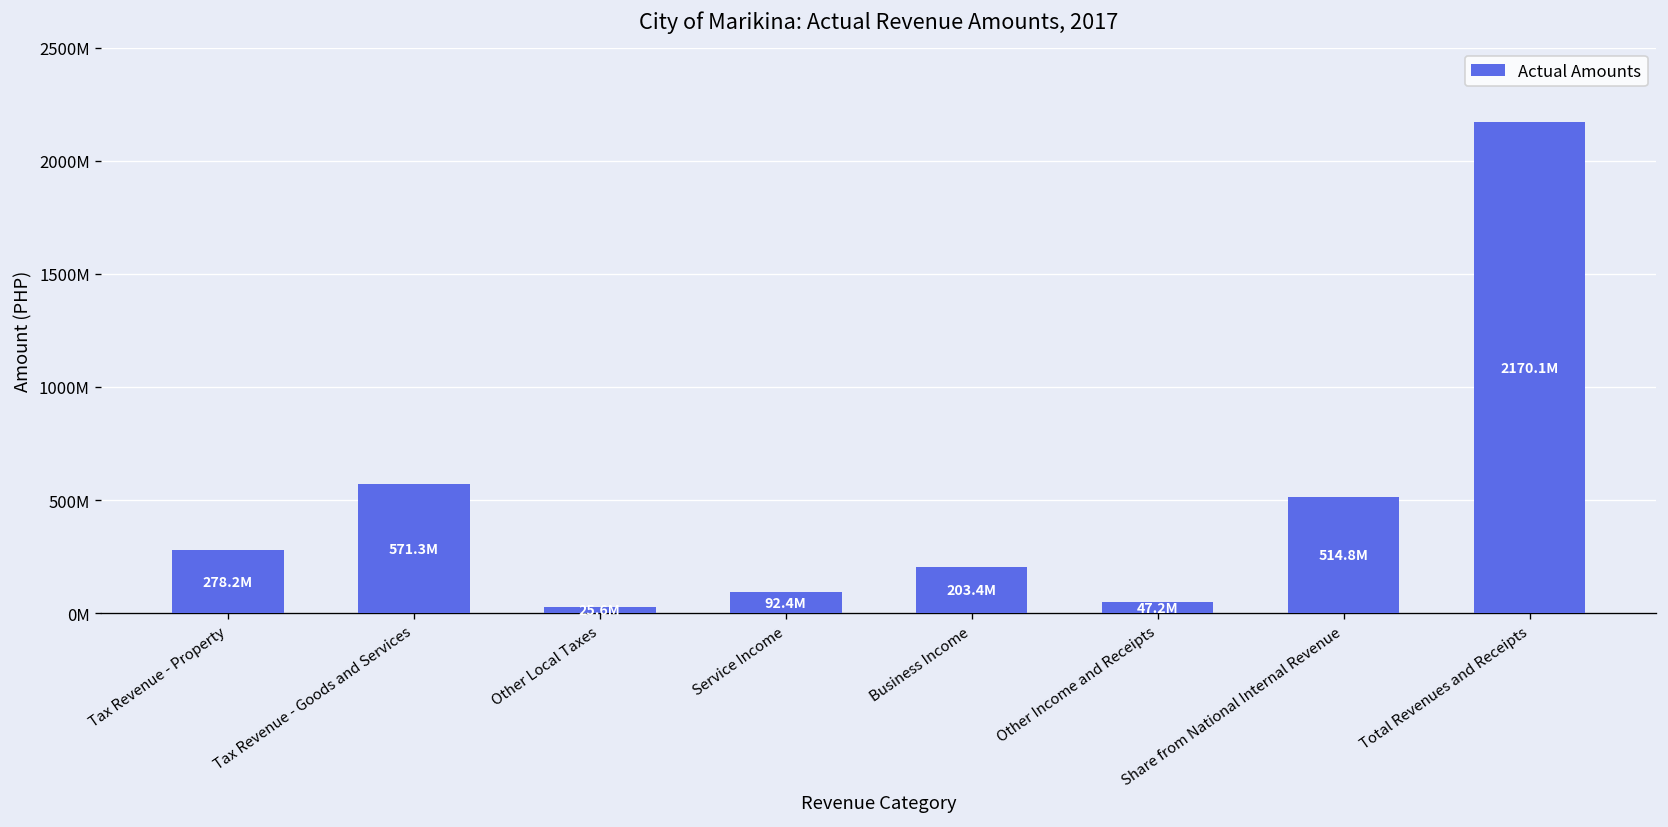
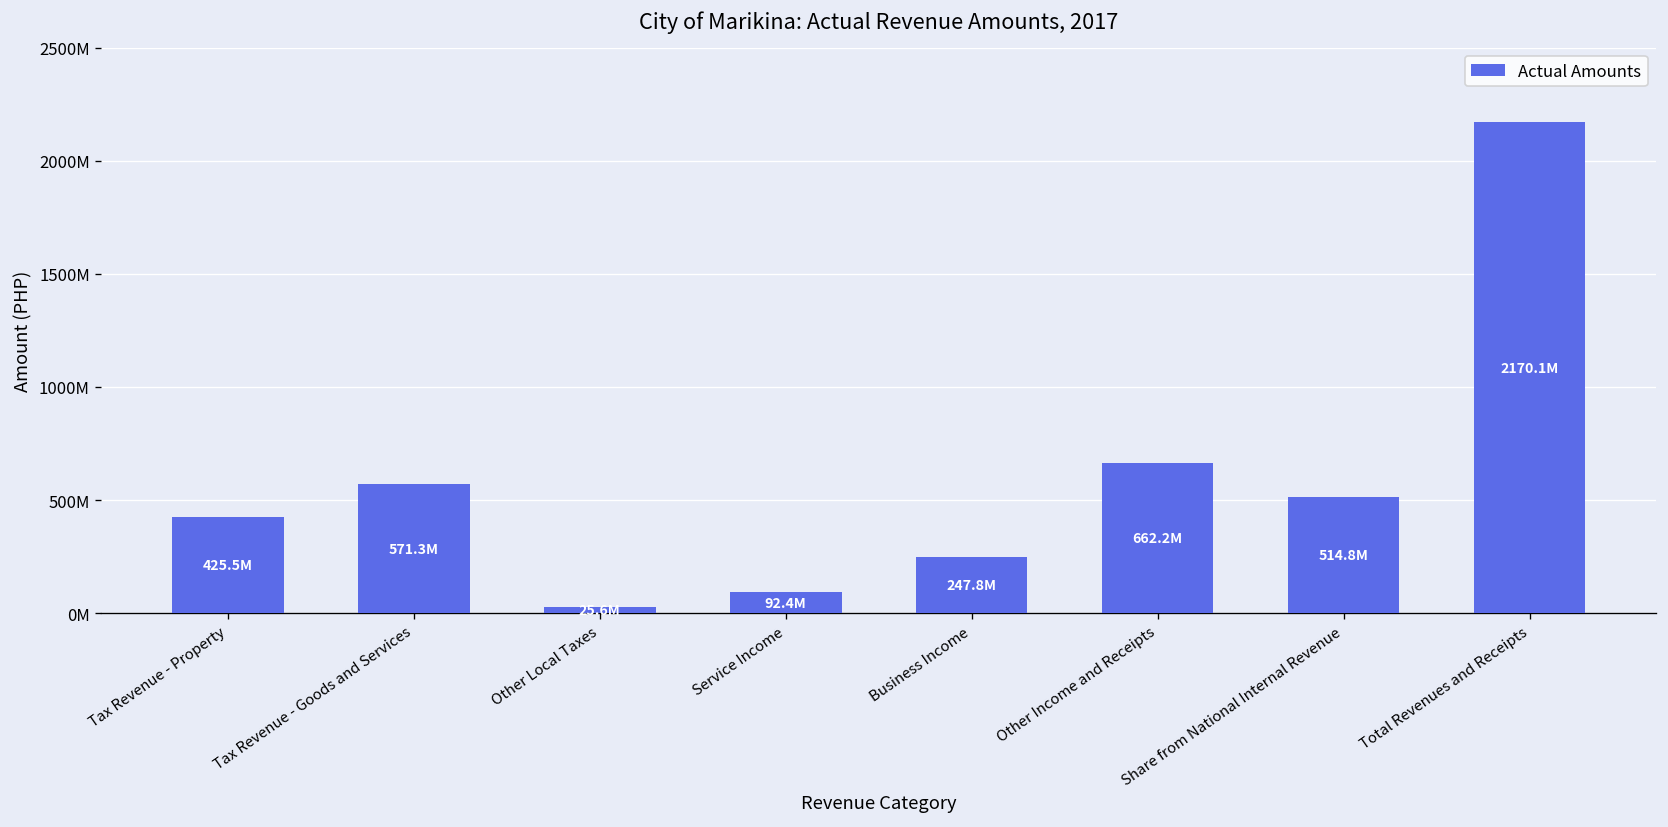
  {
-   "Tax Revenue - Property": "278.2M",
+   "Tax Revenue - Property": "425.5M",
    "Tax Revenue - Goods and Services": "571.3M",
    "Service Income": "92.4M",
-   "Business Income": "203.4M",
-   "Other Income and Receipts": "47.2M",
+   "Business Income": "247.8M",
+   "Other Income and Receipts": "662.2M",
    "Share from National Internal Revenue": "514.8M",
    "Total Revenues and Receipts": "2170.1M"
  }
